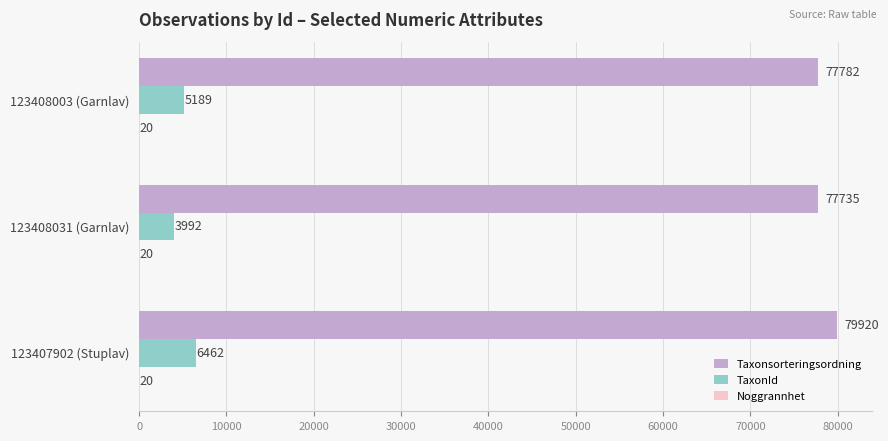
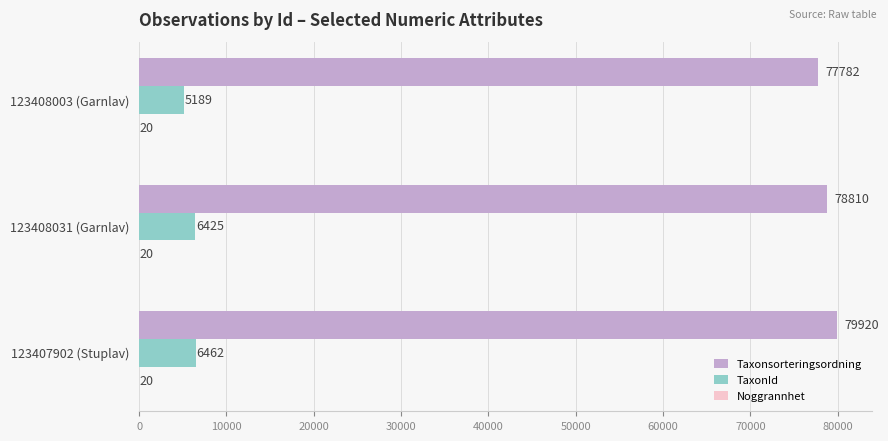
  {
    "Taxonsorteringsordning": {
      "123408003 (Garnlav)": 77782,
-     "123408031 (Garnlav)": 77735,
+     "123408031 (Garnlav)": 78810,
      "123407902 (Stuplav)": 79920
    },
    "TaxonId": {
      "123408003 (Garnlav)": 5189,
-     "123408031 (Garnlav)": 3992,
+     "123408031 (Garnlav)": 6425,
      "123407902 (Stuplav)": 6462
    },
    "Noggrannhet": {
      "123408003 (Garnlav)": 20,
      "123408031 (Garnlav)": 20,
      "123407902 (Stuplav)": 20
    }
  }
